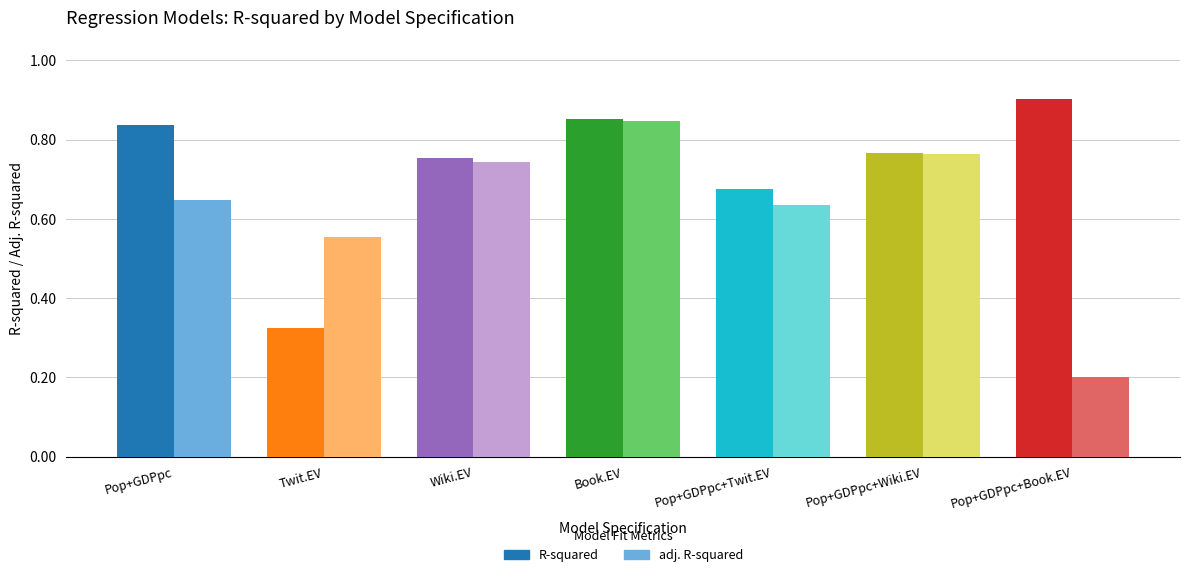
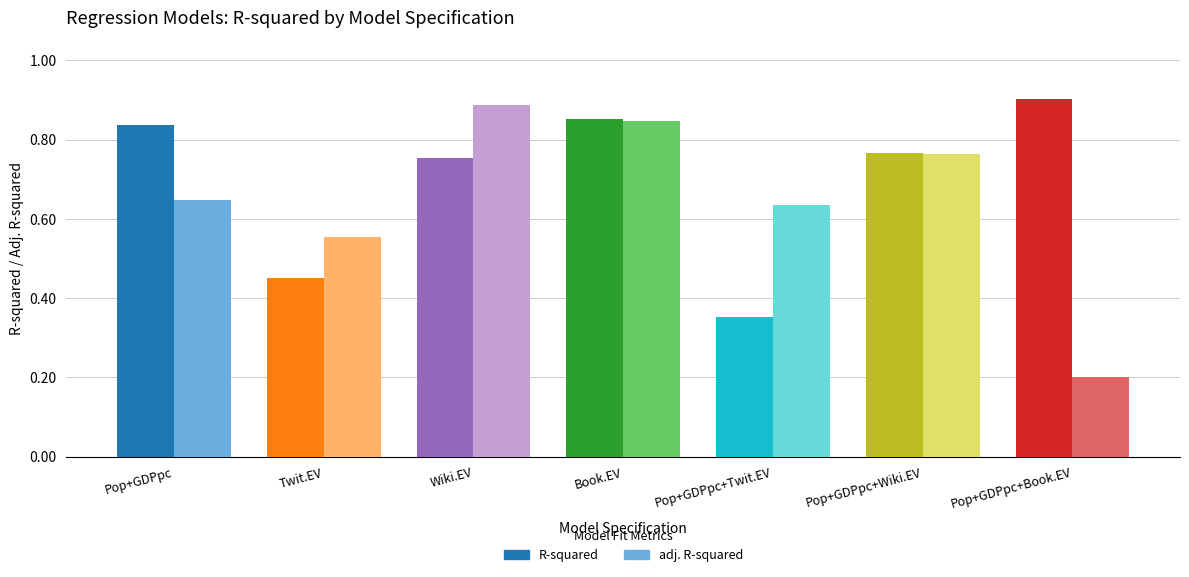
  {
    "R-squared": {
      "Pop+GDPpc": 0.84,
-     "Twit.EV": 0.33,
+     "Twit.EV": 0.45,
      "Wiki.EV": 0.75,
      "Book.EV": 0.85,
-     "Pop+GDPpc+Twit.EV": 0.68,
+     "Pop+GDPpc+Twit.EV": 0.35,
      "Pop+GDPpc+Wiki.EV": 0.77,
      "Pop+GDPpc+Book.EV": 0.90
    },
    "adj. R-squared": {
      "Pop+GDPpc": 0.65,
      "Twit.EV": 0.55,
-     "Wiki.EV": 0.74,
+     "Wiki.EV": 0.89,
      "Book.EV": 0.85,
      "Pop+GDPpc+Twit.EV": 0.63,
      "Pop+GDPpc+Wiki.EV": 0.76,
      "Pop+GDPpc+Book.EV": 0.20
    }
  }
